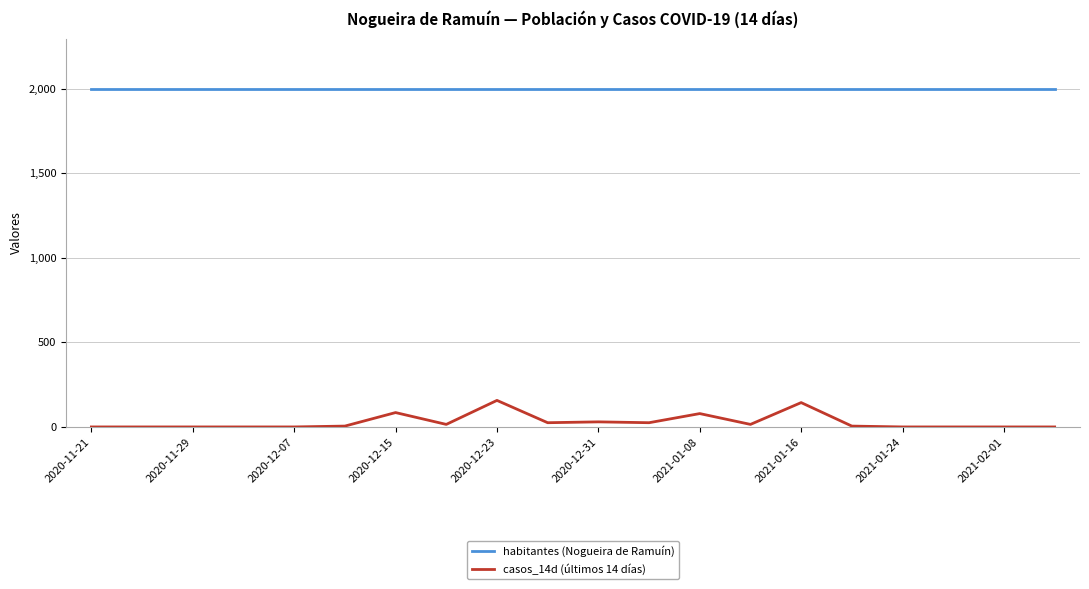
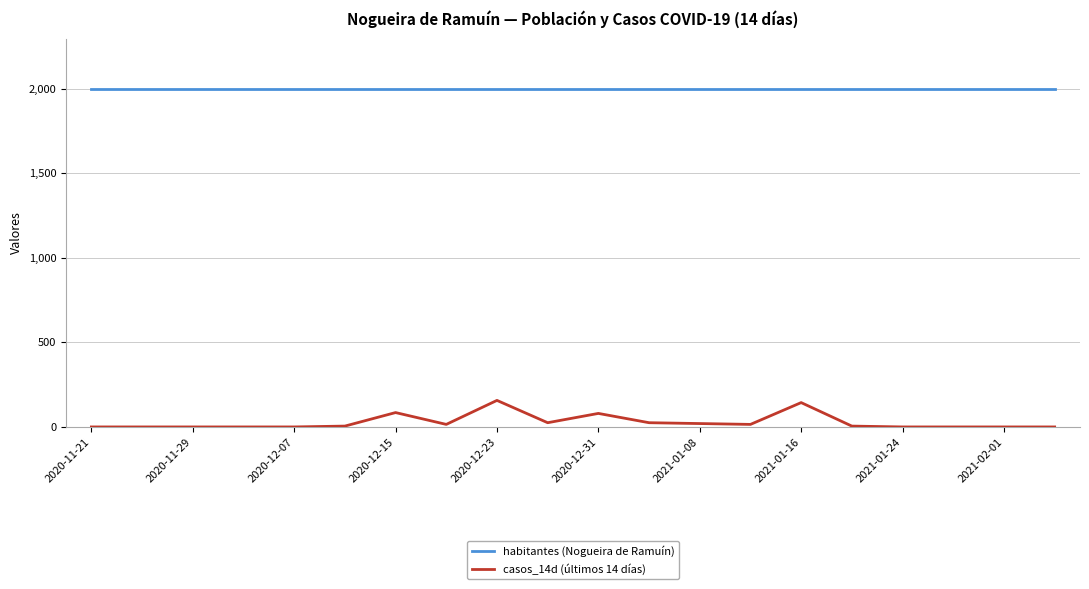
  {
    "habitantes (Nogueira de Ramuín)": {
      "2020-11-21": "2,000",
      "2020-11-29": "2,000",
      "2020-12-07": "2,000",
      "2020-12-15": "2,000",
      "2020-12-23": "2,000",
      "2020-12-31": "2,000",
      "2021-01-08": "2,000",
      "2021-01-16": "2,000",
      "2021-01-24": "2,000",
      "2021-02-01": "2,000"
    },
    "casos_14d (últimos 14 días)": {
      "2020-11-21": "0",
      "2020-11-29": "0",
      "2020-12-07": "0",
      "2020-12-15": "90",
      "2020-12-23": "160",
-     "2020-12-31": "30",
-     "2021-01-08": "80",
+     "2020-12-31": "80",
+     "2021-01-08": "20",
      "2021-01-16": "140",
      "2021-01-24": "0",
      "2021-02-01": "0"
    }
  }
